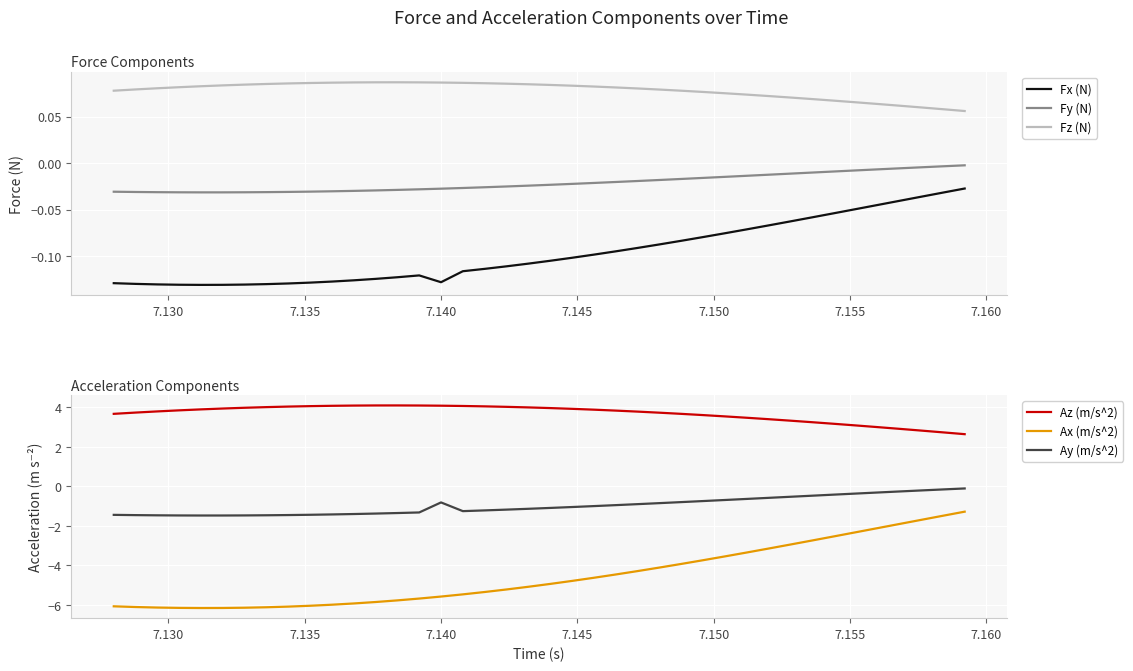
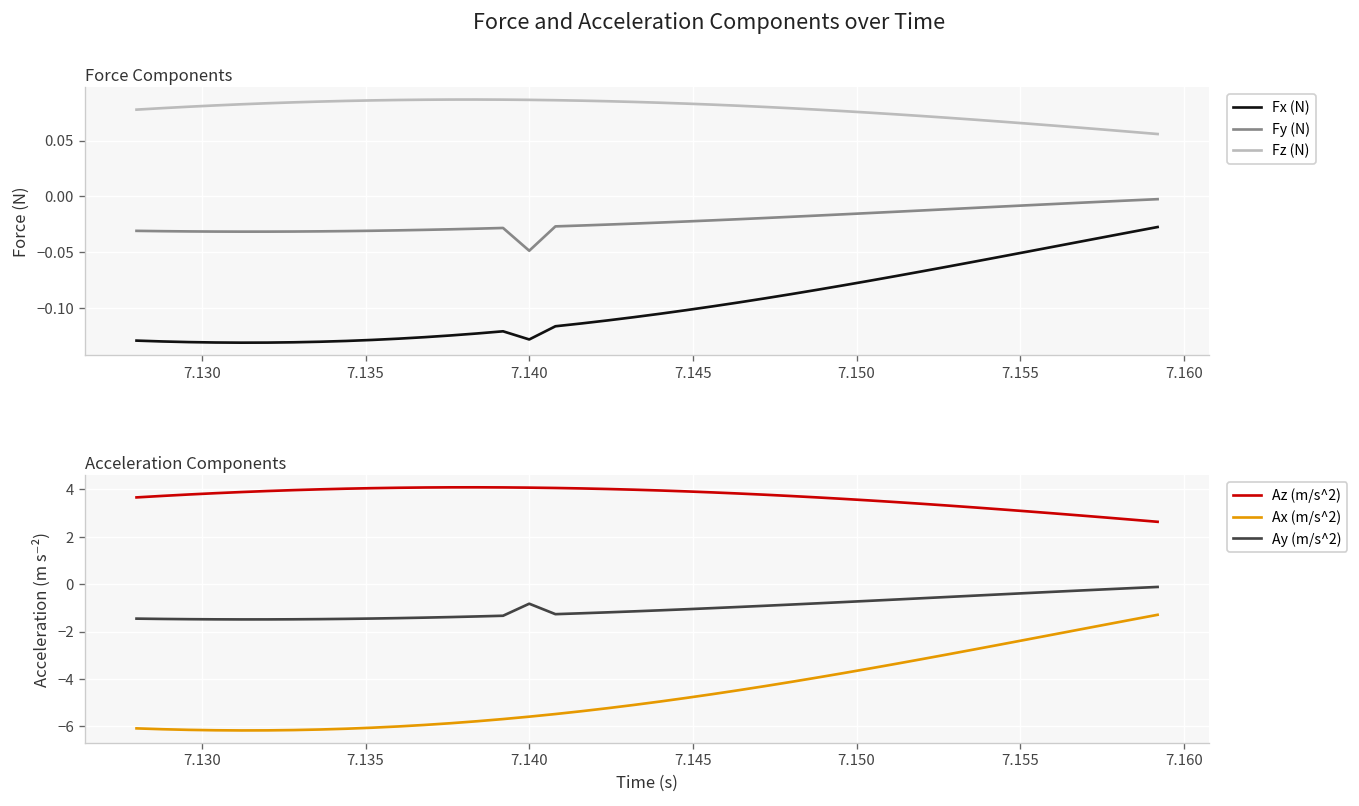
  {
    "Force Components": {
      "Fx (N)": {
        "7.140": -0.13
      },
      "Fy (N)": {
-       "7.140": -0.03
+       "7.140": -0.05
      },
      "Fz (N)": {
        "7.140": 0.09
      }
    },
    "Acceleration Components": {
      "Az (m/s^2)": {
        "7.140": 4.1
      },
      "Ax (m/s^2)": {
        "7.140": -5.6
      },
      "Ay (m/s^2)": {
        "7.140": -0.8
      }
    }
  }
